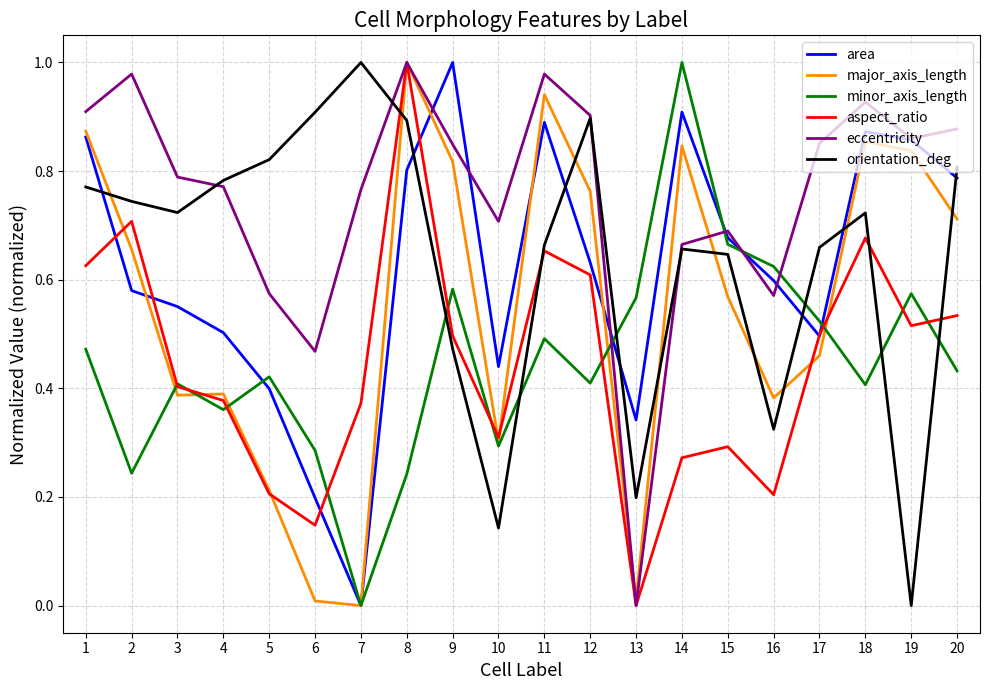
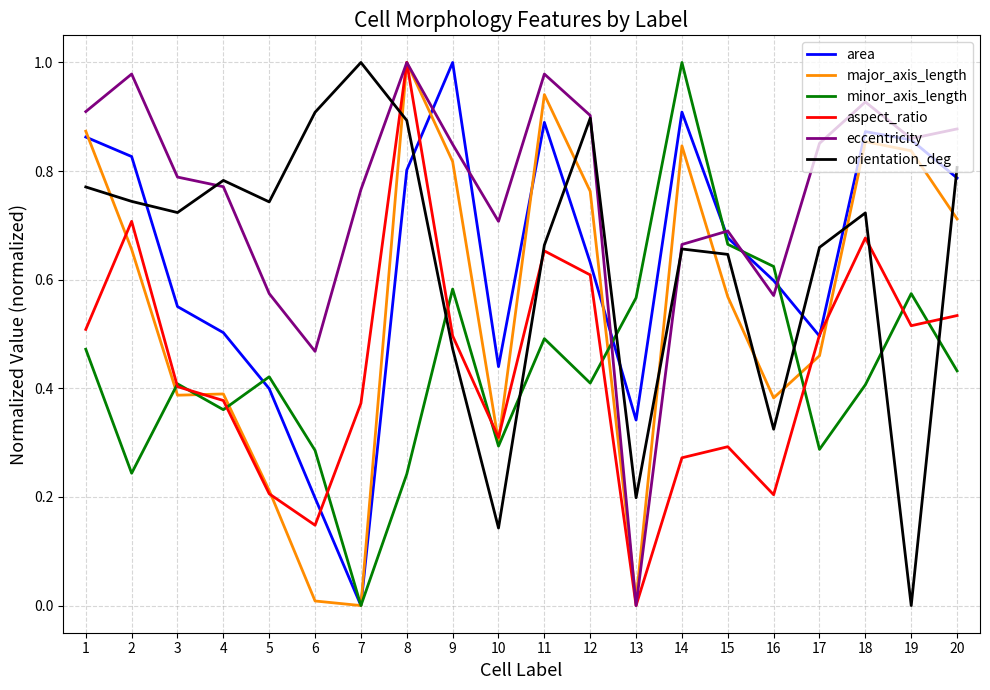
  {
    "area": {
      "1": 0.86,
-     "2": 0.58,
+     "2": 0.83,
      "3": 0.55,
      "4": 0.50,
      "5": 0.40,
      "6": 0.20,
      "8": 0.80,
      "9": 1.00,
      "10": 0.44,
      "11": 0.89,
      "12": 0.63,
      "13": 0.34,
      "14": 0.91,
      "15": 0.68,
      "16": 0.60,
      "20": 0.79
    },
    "major_axis_length": {
      "1": 0.87,
      "2": 0.66,
      "3": 0.39,
      "4": 0.39,
      "5": 0.21,
      "6": 0.01,
      "9": 0.82,
      "10": 0.30,
      "11": 0.94,
      "12": 0.76,
      "13": 0.01,
      "14": 0.85,
      "15": 0.57,
      "16": 0.38,
      "17": 0.46,
      "20": 0.71
    },
    "minor_axis_length": {
      "1": 0.47,
      "2": 0.24,
      "3": 0.41,
      "4": 0.36,
      "5": 0.42,
      "6": 0.29,
      "8": 0.24,
      "9": 0.58,
      "10": 0.29,
      "11": 0.49,
      "12": 0.41,
      "13": 0.57,
      "14": 1.00,
      "15": 0.67,
      "16": 0.62,
-     "17": 0.52,
+     "17": 0.29,
      "18": 0.41,
      "19": 0.57,
      "20": 0.43
    },
    "aspect_ratio": {
-     "1": 0.63,
+     "1": 0.51,
      "2": 0.71,
      "3": 0.40,
      "4": 0.38,
      "5": 0.21,
      "6": 0.15,
      "7": 0.37,
      "9": 0.50,
      "10": 0.31,
      "11": 0.65,
      "12": 0.61,
      "14": 0.27,
      "15": 0.29,
      "16": 0.20,
      "18": 0.68,
      "19": 0.52,
      "20": 0.53
    },
    "eccentricity": {
      "1": 0.91,
      "2": 0.98,
      "3": 0.79,
      "4": 0.77,
      "5": 0.57,
      "6": 0.47,
      "7": 0.77,
      "9": 0.85,
      "10": 0.71,
      "11": 0.98,
      "12": 0.90,
      "14": 0.66,
      "15": 0.69,
      "16": 0.57
    },
    "orientation_deg": {
      "1": 0.77,
      "2": 0.74,
      "3": 0.72,
      "4": 0.78,
-     "5": 0.82,
+     "5": 0.74,
      "6": 0.91,
      "7": 1.00,
      "8": 0.89,
      "9": 0.47,
      "10": 0.14,
      "11": 0.66,
      "12": 0.90,
      "13": 0.20,
      "14": 0.66,
      "15": 0.65,
      "16": 0.32,
      "17": 0.66,
      "18": 0.72,
      "19": 0.00
    }
  }
